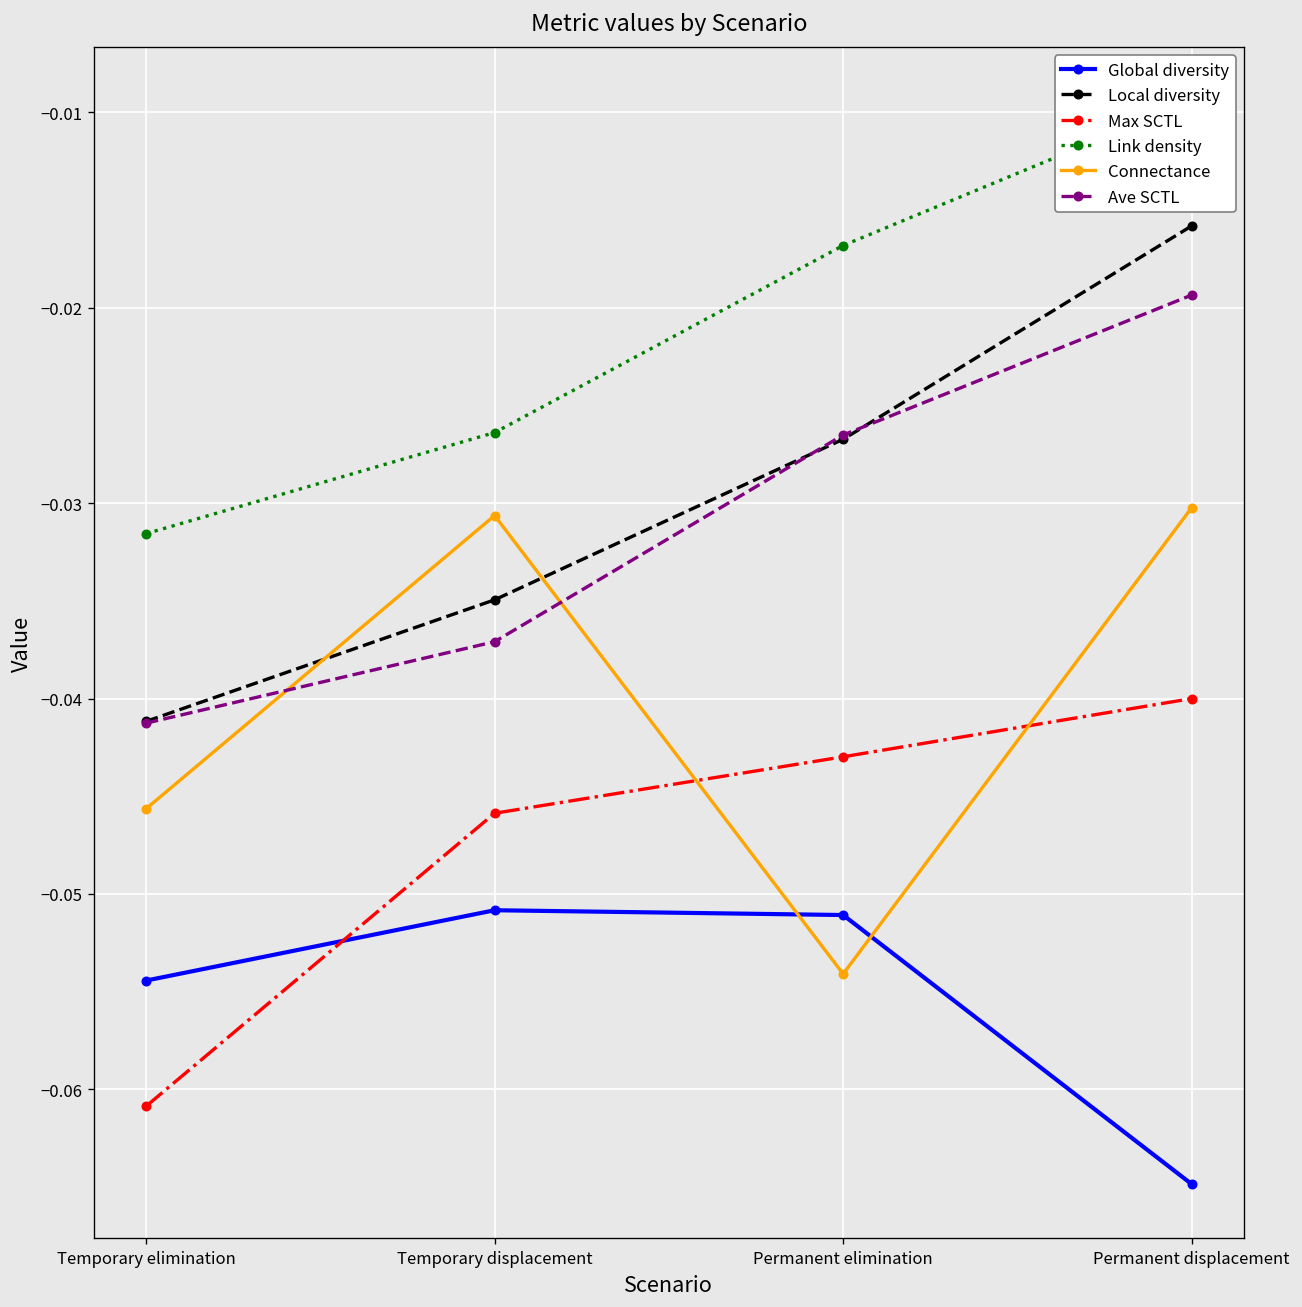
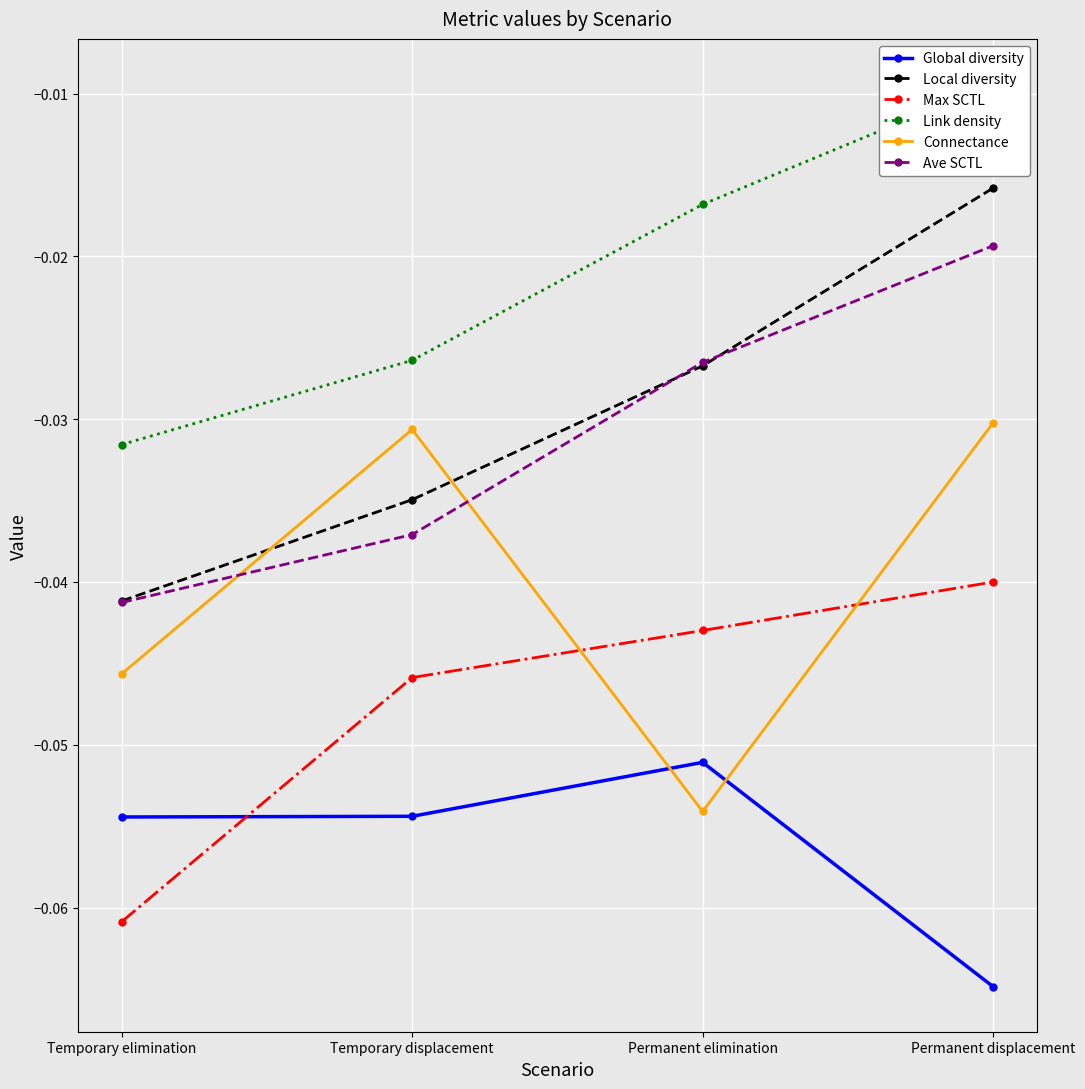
  {
    "Global diversity": {
      "Temporary elimination": -0.0544,
-     "Temporary displacement": -0.0508,
+     "Temporary displacement": -0.0544,
      "Permanent elimination": -0.0511,
      "Permanent displacement": -0.0649
    },
    "Local diversity": {
      "Temporary displacement": -0.0349,
      "Permanent elimination": -0.0267,
      "Permanent displacement": -0.0158
    },
    "Max SCTL": {
      "Temporary elimination": -0.0609,
      "Temporary displacement": -0.0459,
      "Permanent elimination": -0.0430,
      "Permanent displacement": -0.0400
    },
    "Link density": {
      "Temporary elimination": -0.0316,
      "Temporary displacement": -0.0264,
      "Permanent elimination": -0.0168
    },
    "Connectance": {
      "Temporary elimination": -0.0456,
      "Temporary displacement": -0.0306,
      "Permanent elimination": -0.0541,
      "Permanent displacement": -0.0302
    },
    "Ave SCTL": {
      "Temporary displacement": -0.0371,
      "Permanent elimination": -0.0265,
      "Permanent displacement": -0.0193
    }
  }
